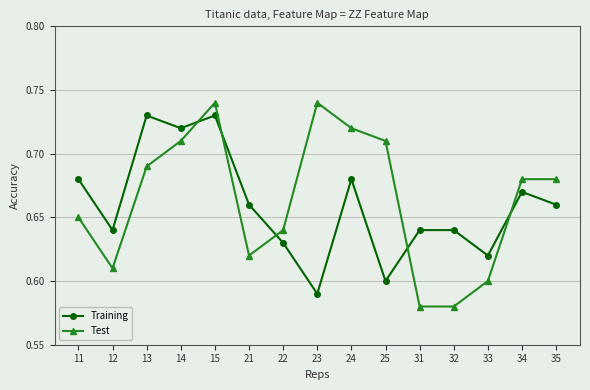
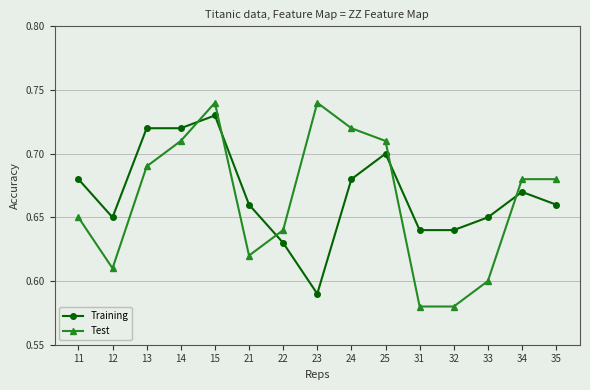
  {
    "Training": {
      "11": 0.68,
-     "12": 0.64,
-     "13": 0.73,
+     "12": 0.65,
+     "13": 0.72,
      "14": 0.72,
      "15": 0.73,
      "21": 0.66,
      "22": 0.63,
      "23": 0.59,
      "24": 0.68,
-     "25": 0.6,
+     "25": 0.7,
      "31": 0.64,
      "32": 0.64,
-     "33": 0.62,
+     "33": 0.65,
      "34": 0.67,
      "35": 0.66
    },
    "Test": {
      "11": 0.65,
      "12": 0.61,
      "13": 0.69,
      "14": 0.71,
      "15": 0.74,
      "21": 0.62,
      "22": 0.64,
      "23": 0.74,
      "24": 0.72,
      "25": 0.71,
      "31": 0.58,
      "32": 0.58,
      "33": 0.60,
      "34": 0.68,
      "35": 0.68
    }
  }
